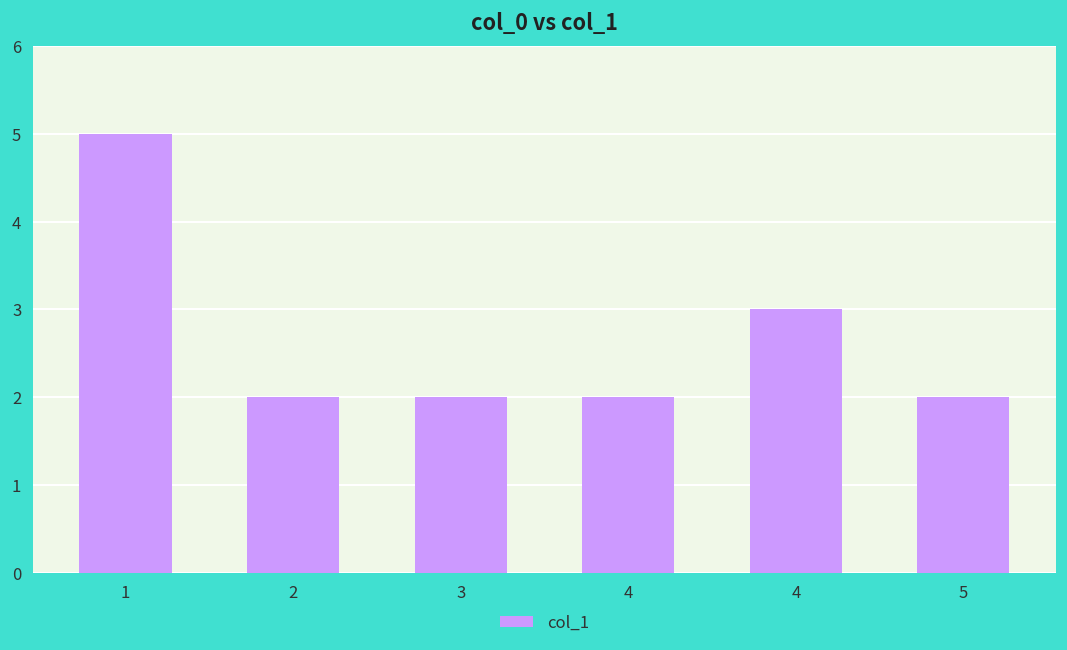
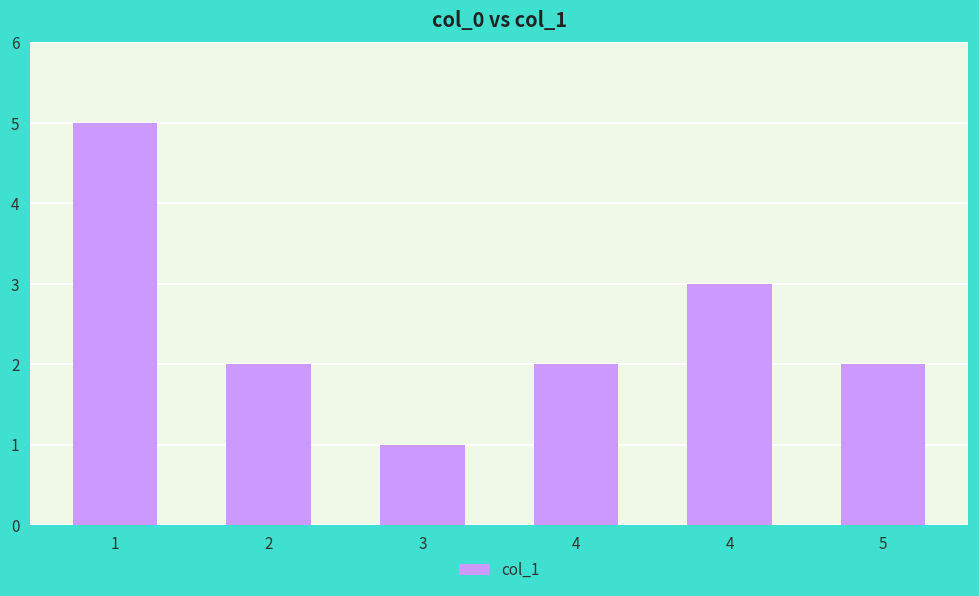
  {
    "1": 5,
    "2": 2,
-   "3": 2,
+   "3": 1,
    "5": 2
  }
